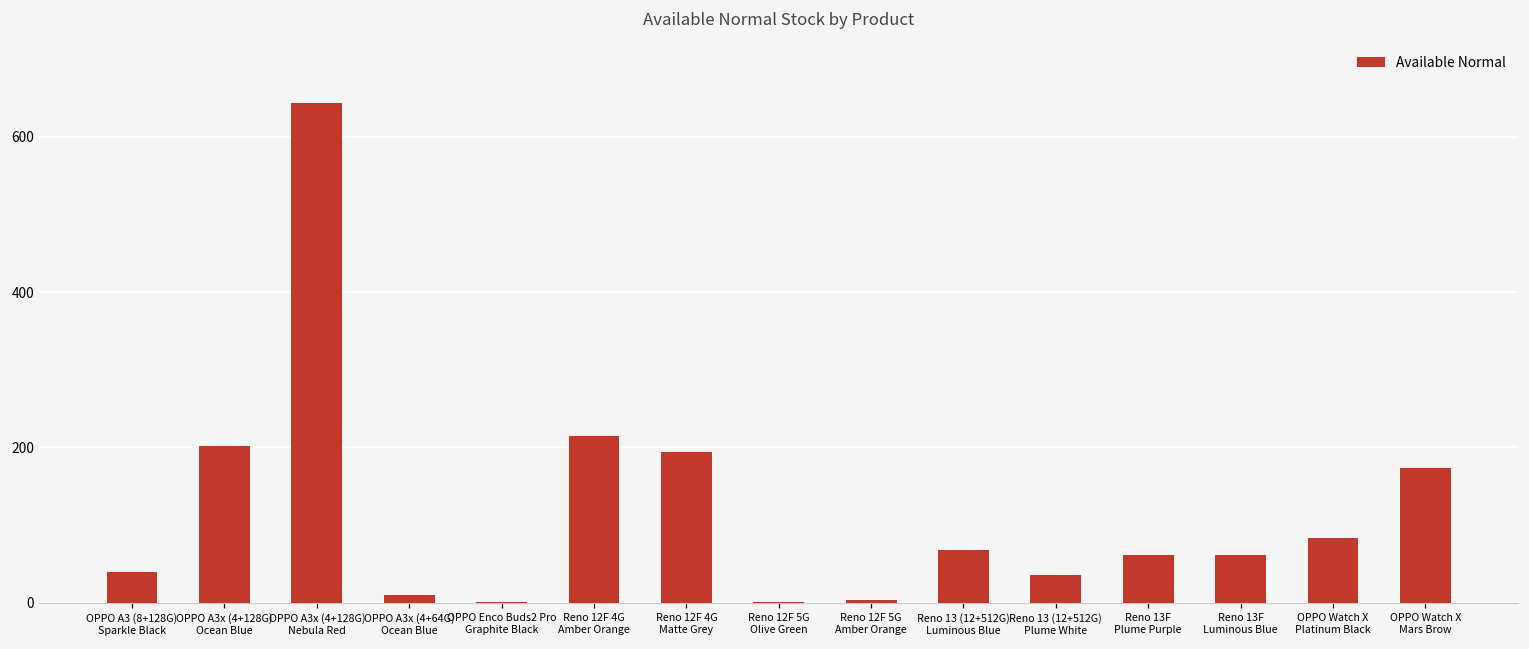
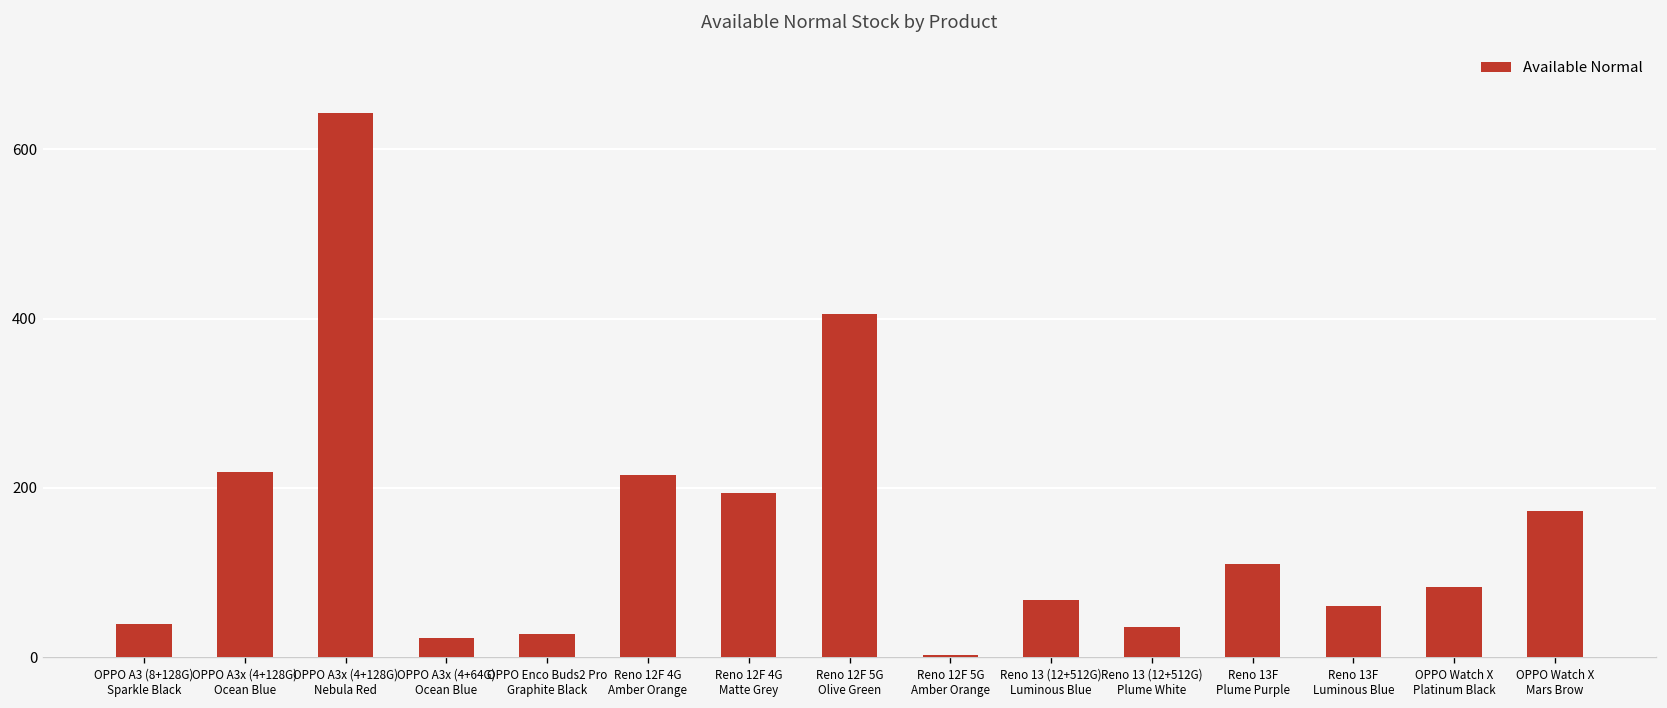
  {
    "OPPO A3 (8+128G) Sparkle Black": 40,
-   "OPPO A3x (4+128G) Ocean Blue": 200,
+   "OPPO A3x (4+128G) Ocean Blue": 220,
    "OPPO A3x (4+128G) Nebula Red": 640,
-   "OPPO A3x (4+64G) Ocean Blue": 10,
-   "OPPO Enco Buds2 Pro Graphite Black": 0,
+   "OPPO A3x (4+64G) Ocean Blue": 20,
+   "OPPO Enco Buds2 Pro Graphite Black": 30,
    "Reno 12F 4G Amber Orange": 220,
    "Reno 12F 4G Matte Grey": 190,
-   "Reno 12F 5G Olive Green": 0,
+   "Reno 12F 5G Olive Green": 410,
    "Reno 13 (12+512G) Luminous Blue": 70,
    "Reno 13 (12+512G) Plume White": 40,
-   "Reno 13F Plume Purple": 60,
+   "Reno 13F Plume Purple": 110,
    "Reno 13F Luminous Blue": 60,
    "OPPO Watch X Platinum Black": 80,
    "OPPO Watch X Mars Brow": 170
  }
